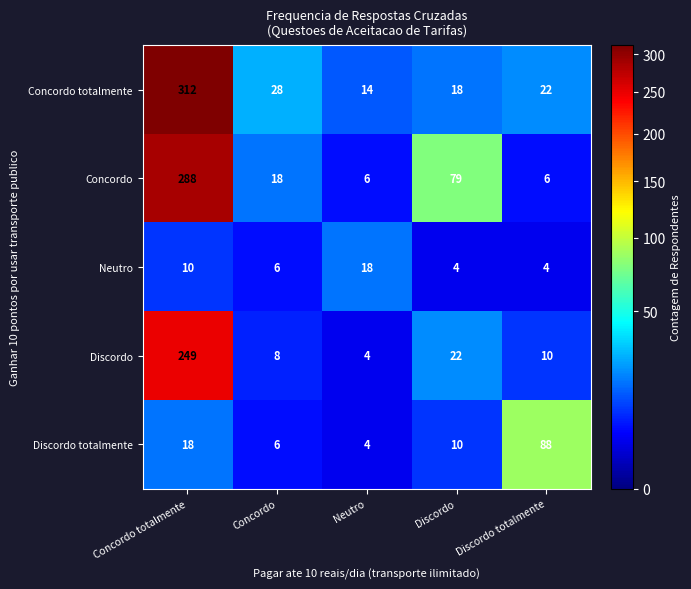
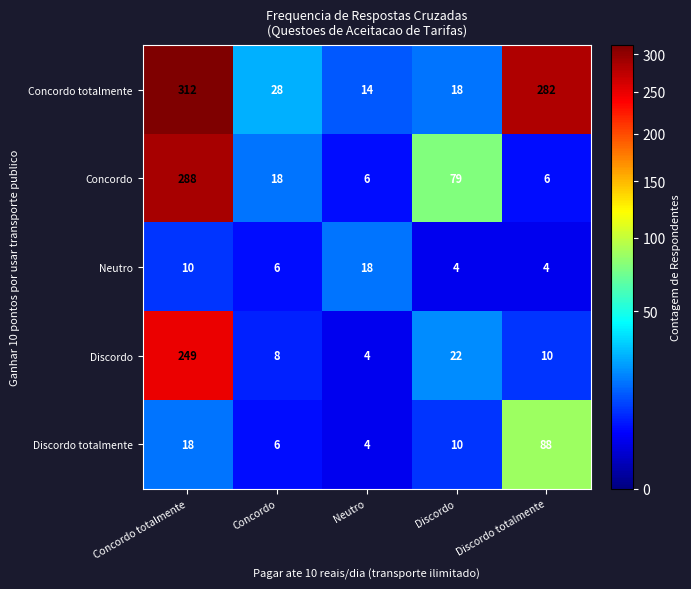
  {
    "Concordo totalmente": {
      "Concordo totalmente": 312,
      "Concordo": 28,
      "Neutro": 14,
      "Discordo": 18,
-     "Discordo totalmente": 22
+     "Discordo totalmente": 282
    },
    "Concordo": {
      "Concordo totalmente": 288,
      "Concordo": 18,
      "Neutro": 6,
      "Discordo": 79,
      "Discordo totalmente": 6
    },
    "Neutro": {
      "Concordo totalmente": 10,
      "Concordo": 6,
      "Neutro": 18,
      "Discordo": 4,
      "Discordo totalmente": 4
    },
    "Discordo": {
      "Concordo totalmente": 249,
      "Concordo": 8,
      "Neutro": 4,
      "Discordo": 22,
      "Discordo totalmente": 10
    },
    "Discordo totalmente": {
      "Concordo totalmente": 18,
      "Concordo": 6,
      "Neutro": 4,
      "Discordo": 10,
      "Discordo totalmente": 88
    }
  }
